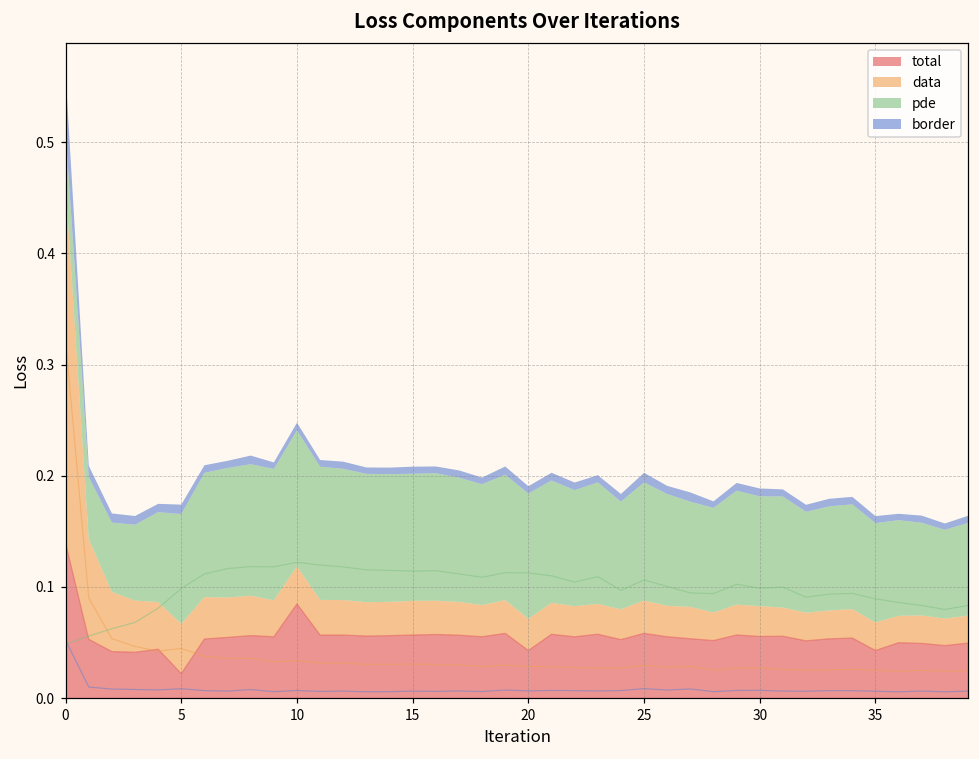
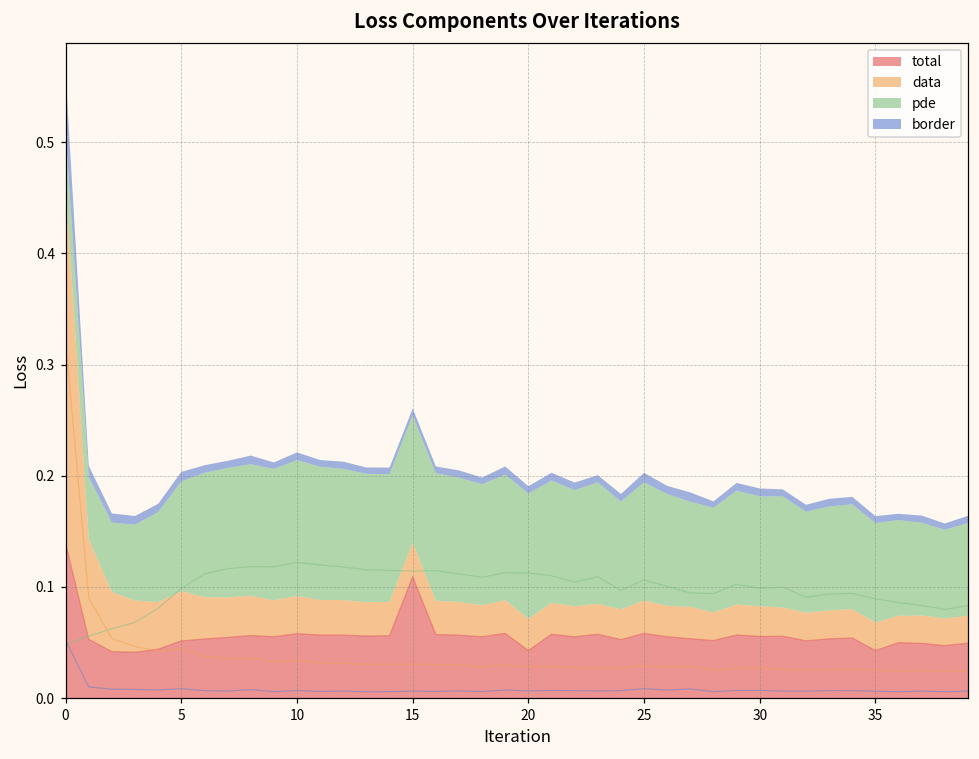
  {
    "total": {
      "0": 0.139,
-     "5": 0.022,
-     "10": 0.085,
-     "15": 0.057,
+     "5": 0.051,
+     "10": 0.058,
+     "15": 0.109,
      "20": 0.043,
      "25": 0.058,
      "30": 0.056,
      "35": 0.043
    }
  }
